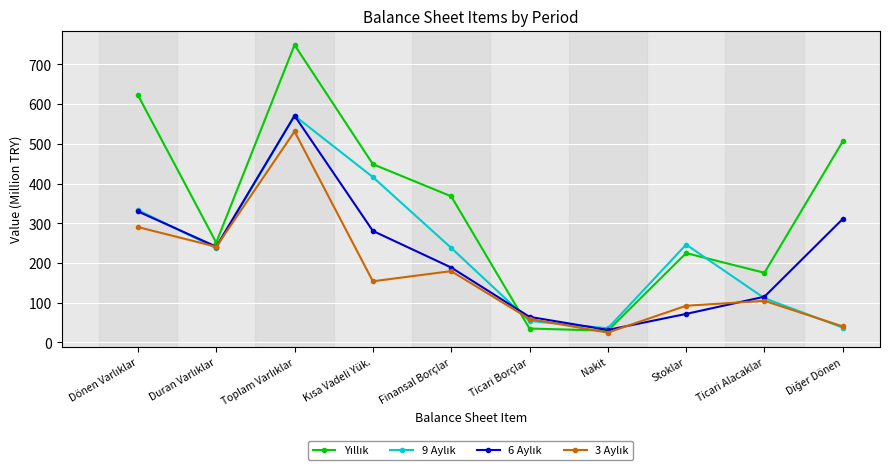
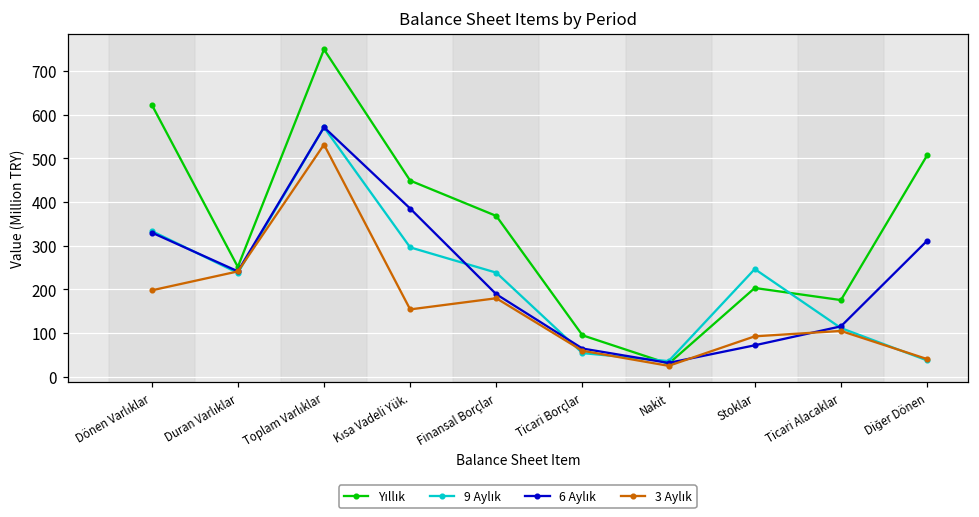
  {
    "Yıllık": {
      "Dönen Varlıklar": 620,
      "Duran Varlıklar": 250,
      "Toplam Varlıklar": 750,
      "Kısa Vadeli Yük.": 450,
      "Finansal Borçlar": 370,
-     "Ticari Borçlar": 30,
-     "Stoklar": 220,
+     "Ticari Borçlar": 90,
+     "Stoklar": 200,
      "Ticari Alacaklar": 180,
      "Diğer Dönen": 510
    },
    "9 Aylık": {
-     "Kısa Vadeli Yük.": 420,
+     "Kısa Vadeli Yük.": 300,
      "Finansal Borçlar": 240,
      "Stoklar": 250
    },
    "6 Aylık": {
-     "Kısa Vadeli Yük.": 280,
+     "Kısa Vadeli Yük.": 380,
      "Finansal Borçlar": 190,
      "Stoklar": 70,
      "Diğer Dönen": 310
    },
    "3 Aylık": {
-     "Dönen Varlıklar": 290,
+     "Dönen Varlıklar": 200,
      "Toplam Varlıklar": 530,
      "Kısa Vadeli Yük.": 150,
      "Finansal Borçlar": 180,
      "Stoklar": 90,
      "Ticari Alacaklar": 100
    }
  }
